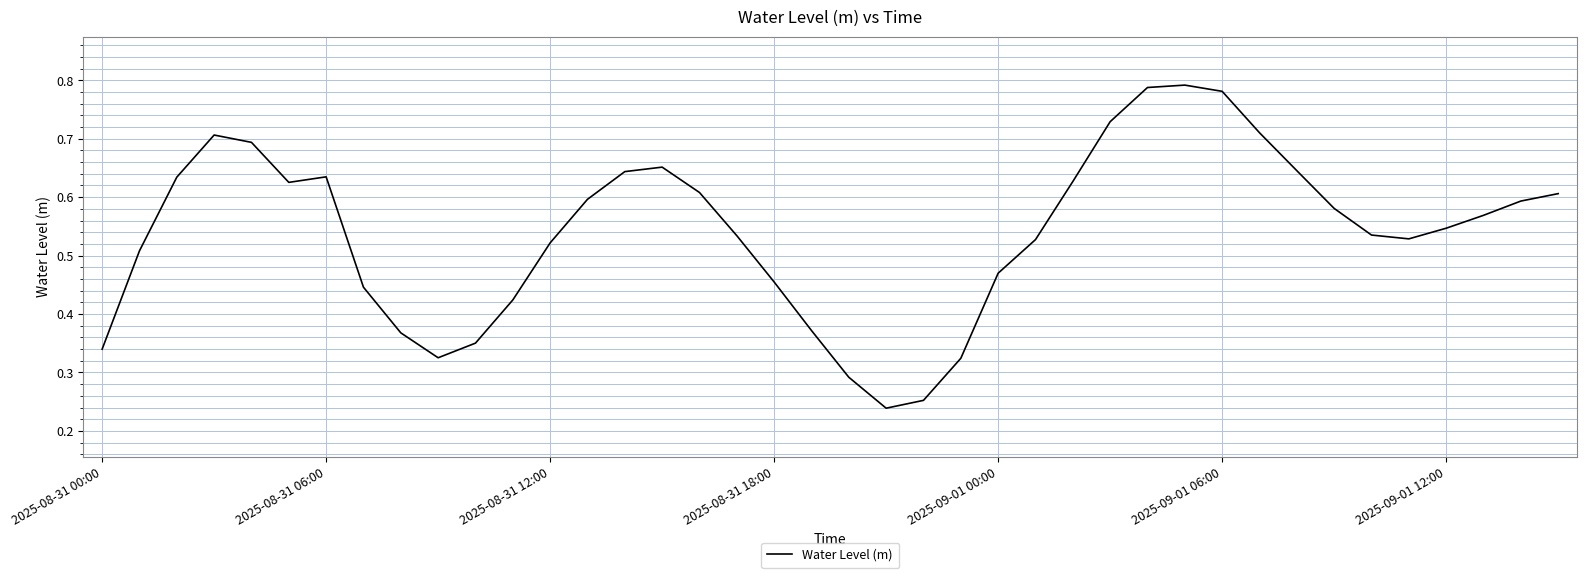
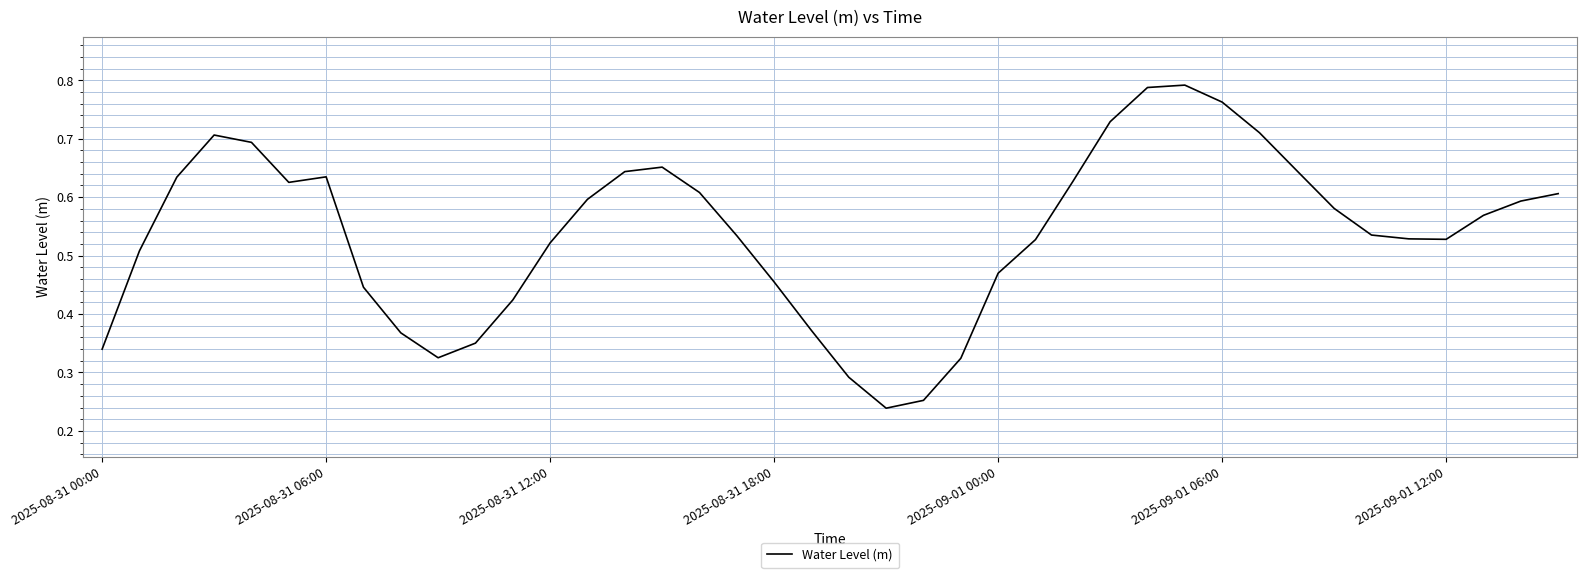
  {
    "2025-08-31 00:00": 0.34,
    "2025-08-31 06:00": 0.63,
    "2025-08-31 12:00": 0.52,
    "2025-08-31 18:00": 0.45,
    "2025-09-01 00:00": 0.47,
-   "2025-09-01 06:00": 0.78,
-   "2025-09-01 12:00": 0.55
+   "2025-09-01 06:00": 0.76,
+   "2025-09-01 12:00": 0.53
  }
